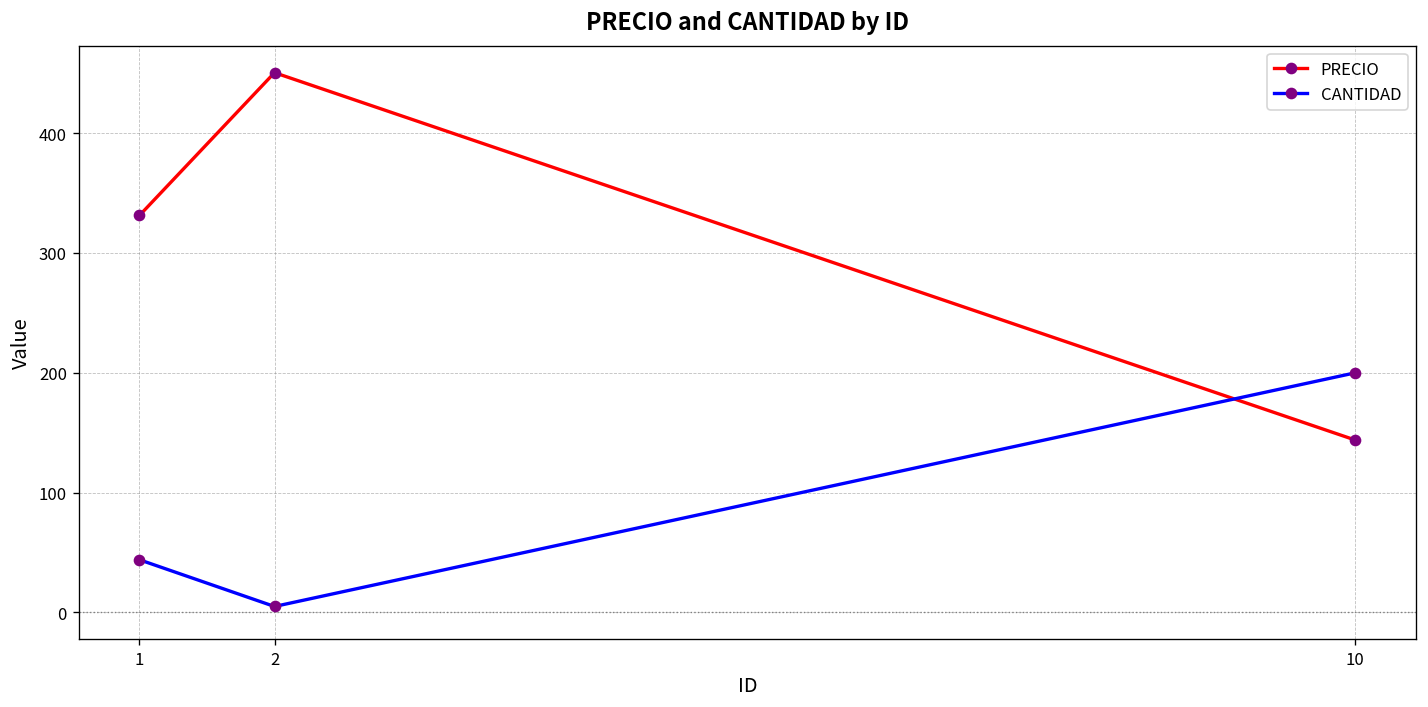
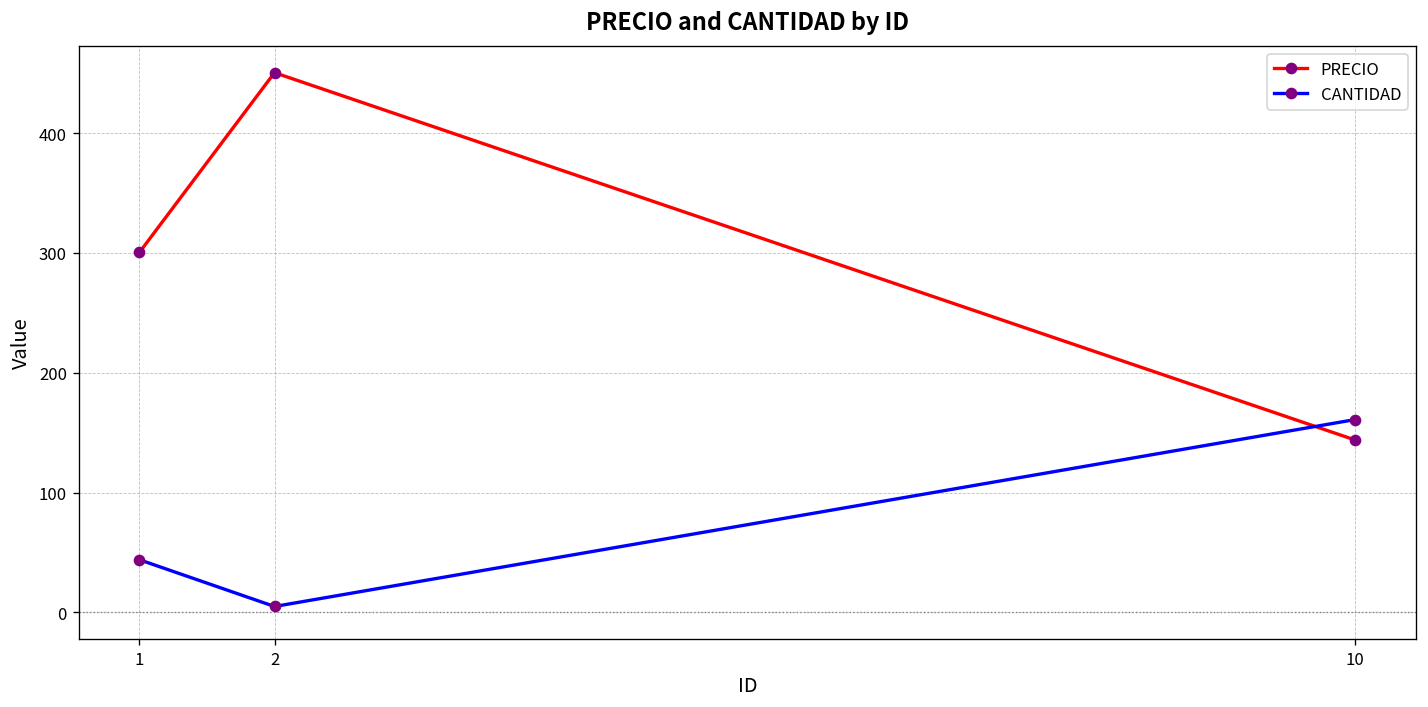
  {
    "PRECIO": {
-     "1": 330,
+     "1": 300,
      "2": 450,
      "10": 140
    },
    "CANTIDAD": {
      "1": 40,
      "2": 10,
-     "10": 200
+     "10": 160
    }
  }
